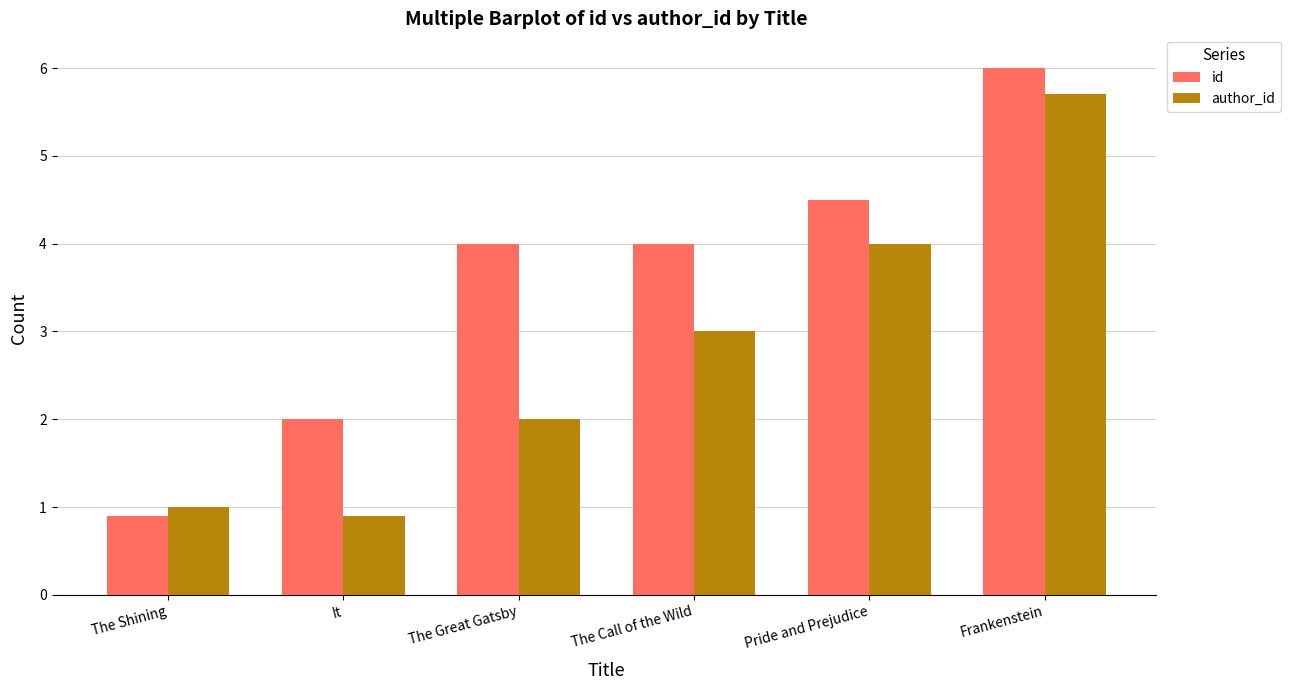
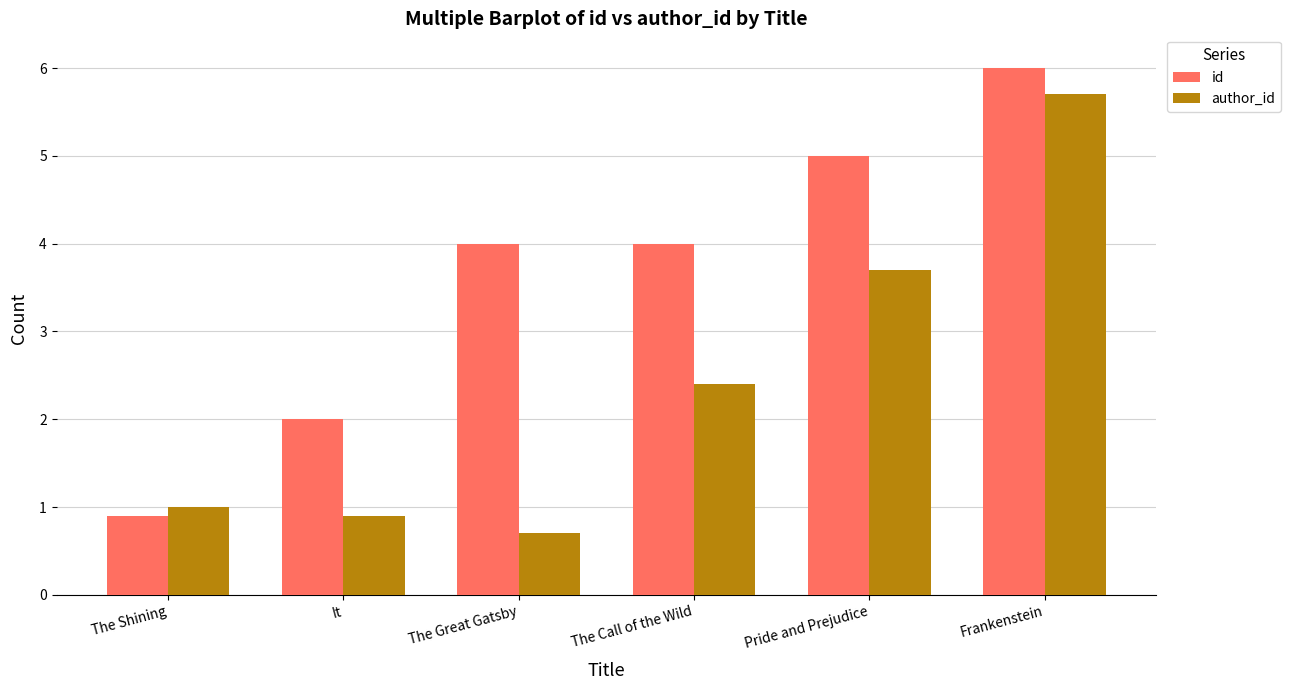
  {
    "id": {
      "The Shining": 0.9,
      "It": 2.0,
      "The Great Gatsby": 4.0,
      "The Call of the Wild": 4.0,
-     "Pride and Prejudice": 4.5,
+     "Pride and Prejudice": 5.0,
      "Frankenstein": 6.0
    },
    "author_id": {
      "The Shining": 1.0,
      "It": 0.9,
-     "The Great Gatsby": 2.0,
-     "The Call of the Wild": 3.0,
-     "Pride and Prejudice": 4.0,
+     "The Great Gatsby": 0.7,
+     "The Call of the Wild": 2.4,
+     "Pride and Prejudice": 3.7,
      "Frankenstein": 5.7
    }
  }
